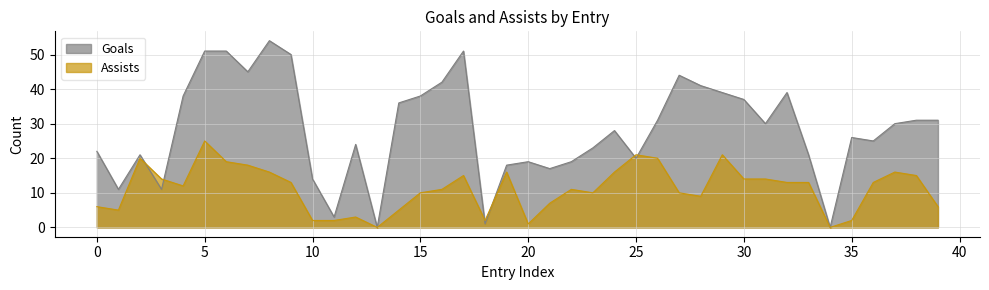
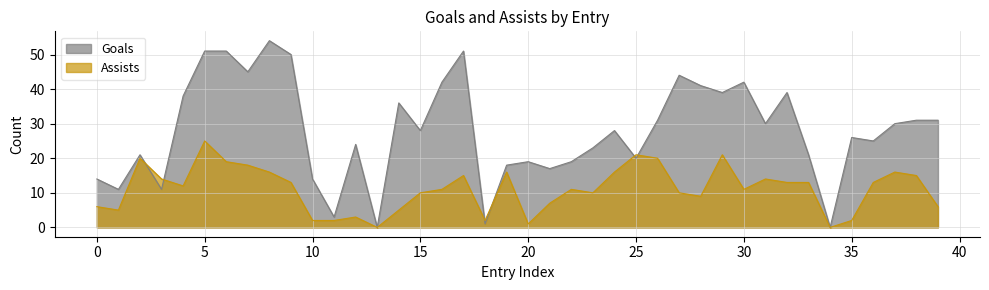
  {
    "Goals": {
-     "0": 22,
+     "0": 14,
      "5": 51,
      "10": 14,
-     "15": 38,
+     "15": 28,
      "20": 19,
      "25": 20,
-     "30": 37,
+     "30": 42,
      "35": 26
    },
    "Assists": {
      "0": 6,
      "5": 25,
      "10": 2,
      "15": 10,
      "20": 1,
      "25": 21,
-     "30": 14,
+     "30": 11,
      "35": 2
    }
  }
